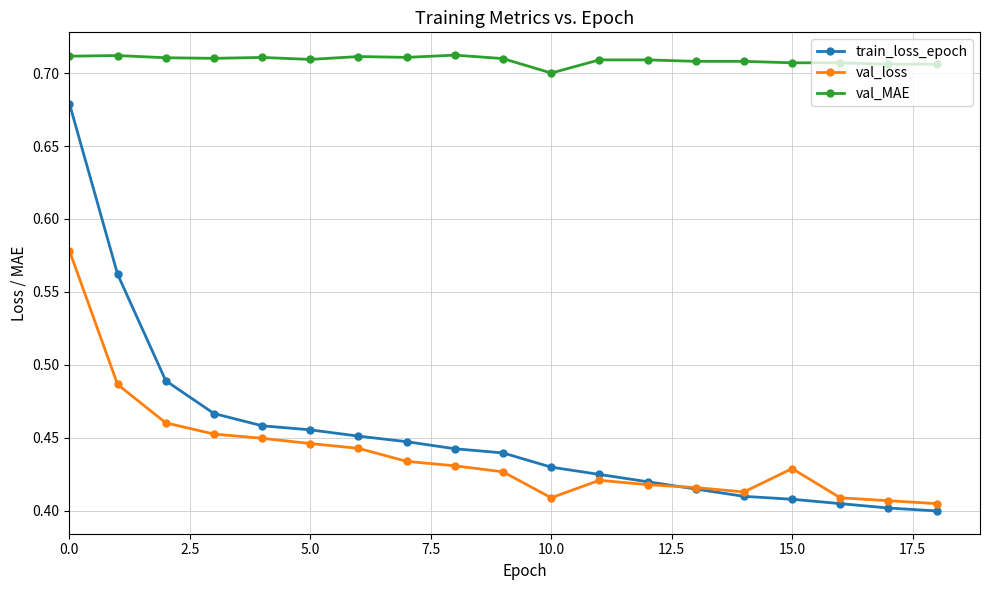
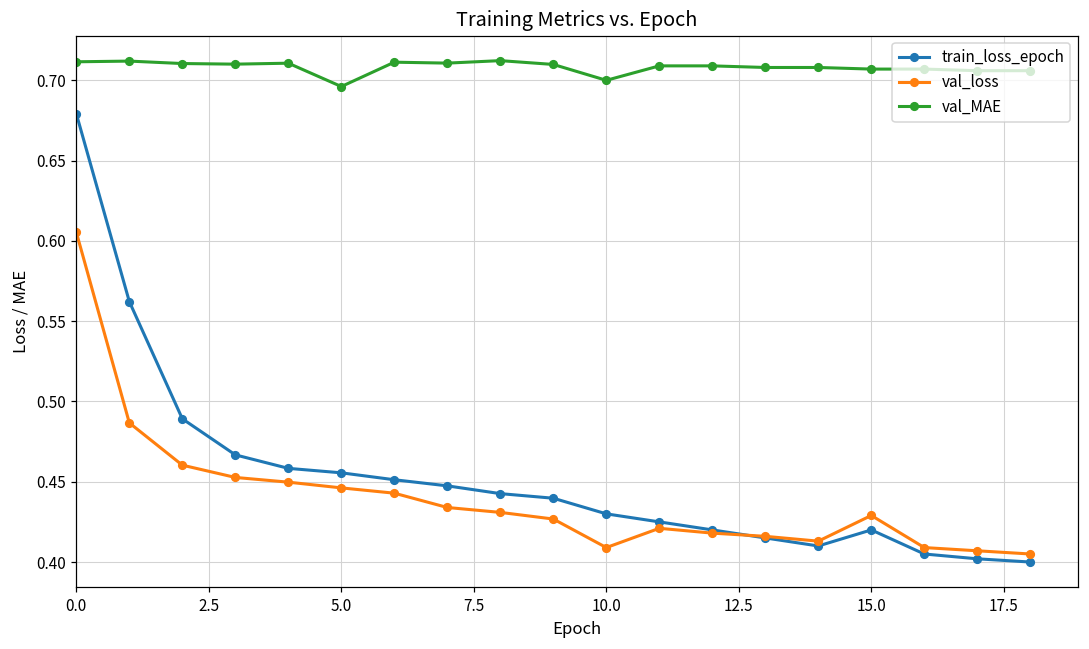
  {
    "train_loss_epoch": {
      "0.0": 0.679,
      "5.0": 0.456,
      "10.0": 0.430,
-     "15.0": 0.408
+     "15.0": 0.420
    },
    "val_loss": {
-     "0.0": 0.578,
+     "0.0": 0.605,
      "5.0": 0.446,
      "10.0": 0.409,
      "15.0": 0.429
    },
    "val_MAE": {
      "0.0": 0.712,
-     "5.0": 0.709,
+     "5.0": 0.696,
      "10.0": 0.700,
      "15.0": 0.707
    }
  }
